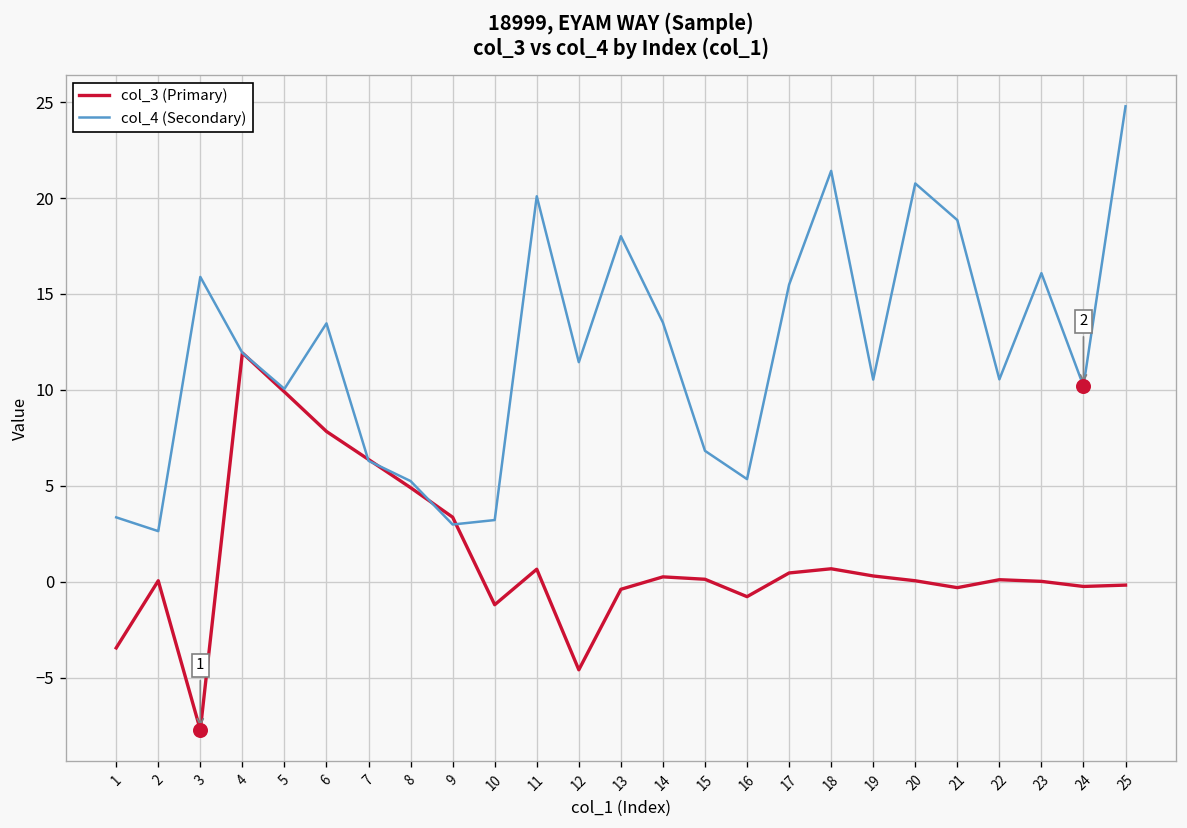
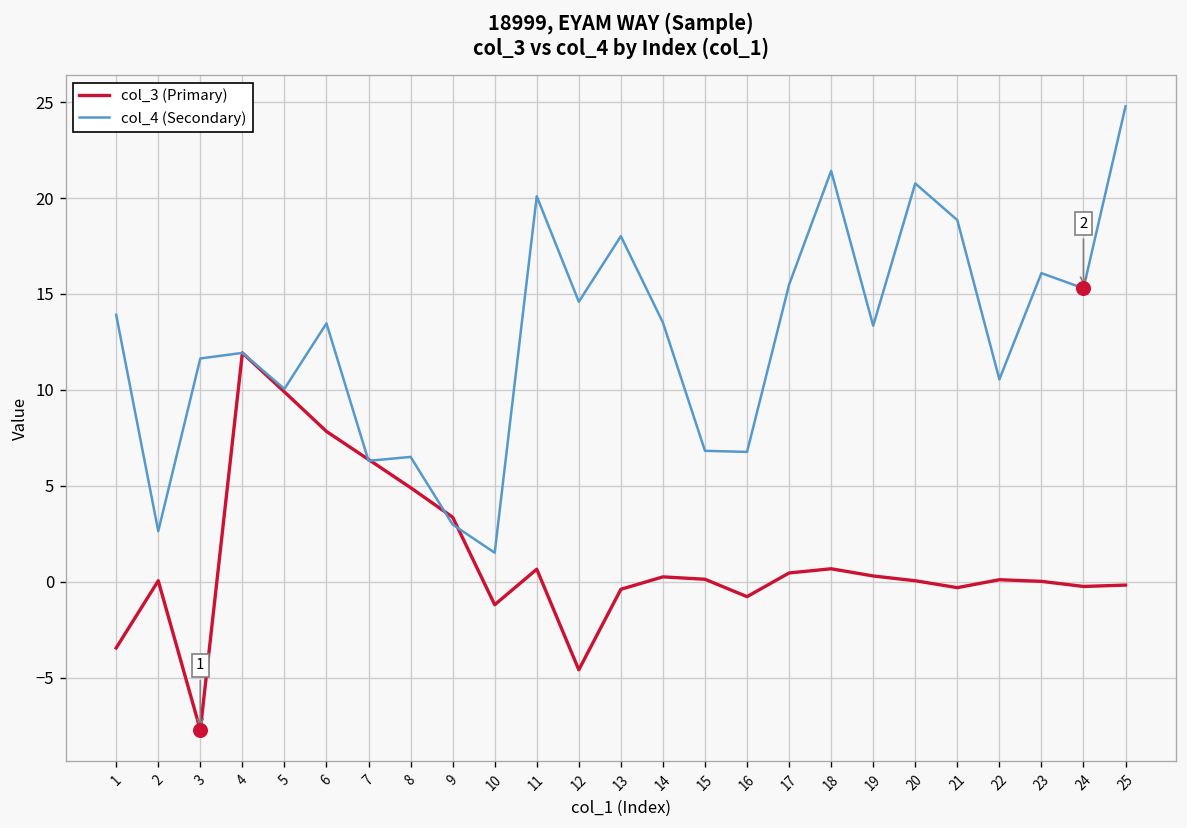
  {
    "col_4 (Secondary)": {
-     "1": 3.4,
+     "1": 13.9,
      "2": 2.6,
-     "3": 15.9,
+     "3": 11.6,
      "6": 13.5,
-     "8": 5.3,
+     "8": 6.5,
      "9": 3.0,
-     "10": 3.2,
+     "10": 1.5,
      "11": 20.1,
-     "12": 11.4,
+     "12": 14.6,
      "13": 18.0,
      "14": 13.5,
      "15": 6.8,
-     "16": 5.4,
+     "16": 6.8,
      "17": 15.5,
      "18": 21.4,
-     "19": 10.5,
+     "19": 13.3,
      "20": 20.8,
      "21": 18.9,
      "22": 10.6,
      "23": 16.1,
-     "24": 10.2,
+     "24": 15.3,
      "25": 24.8
    }
  }
